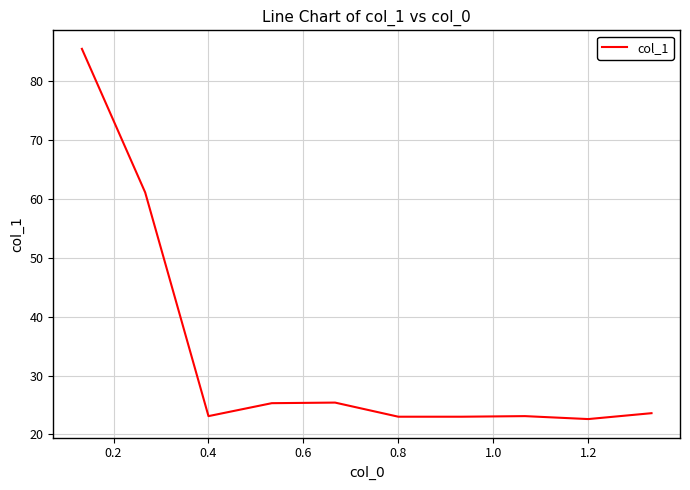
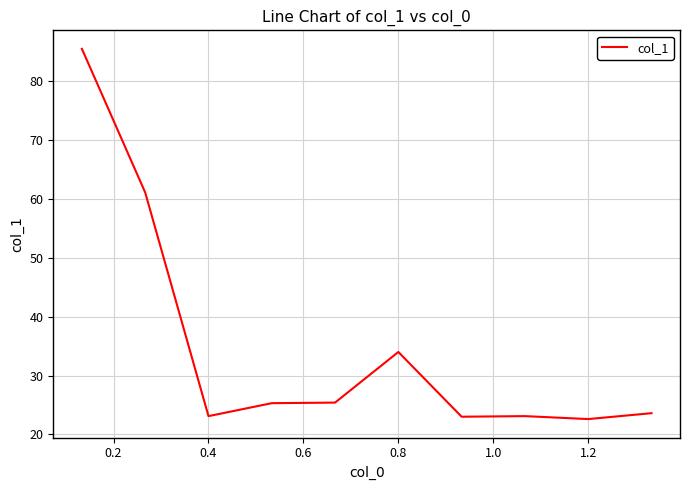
  {
    "0.4": 23,
-   "0.8": 23,
+   "0.8": 34,
    "1.2": 23
  }
